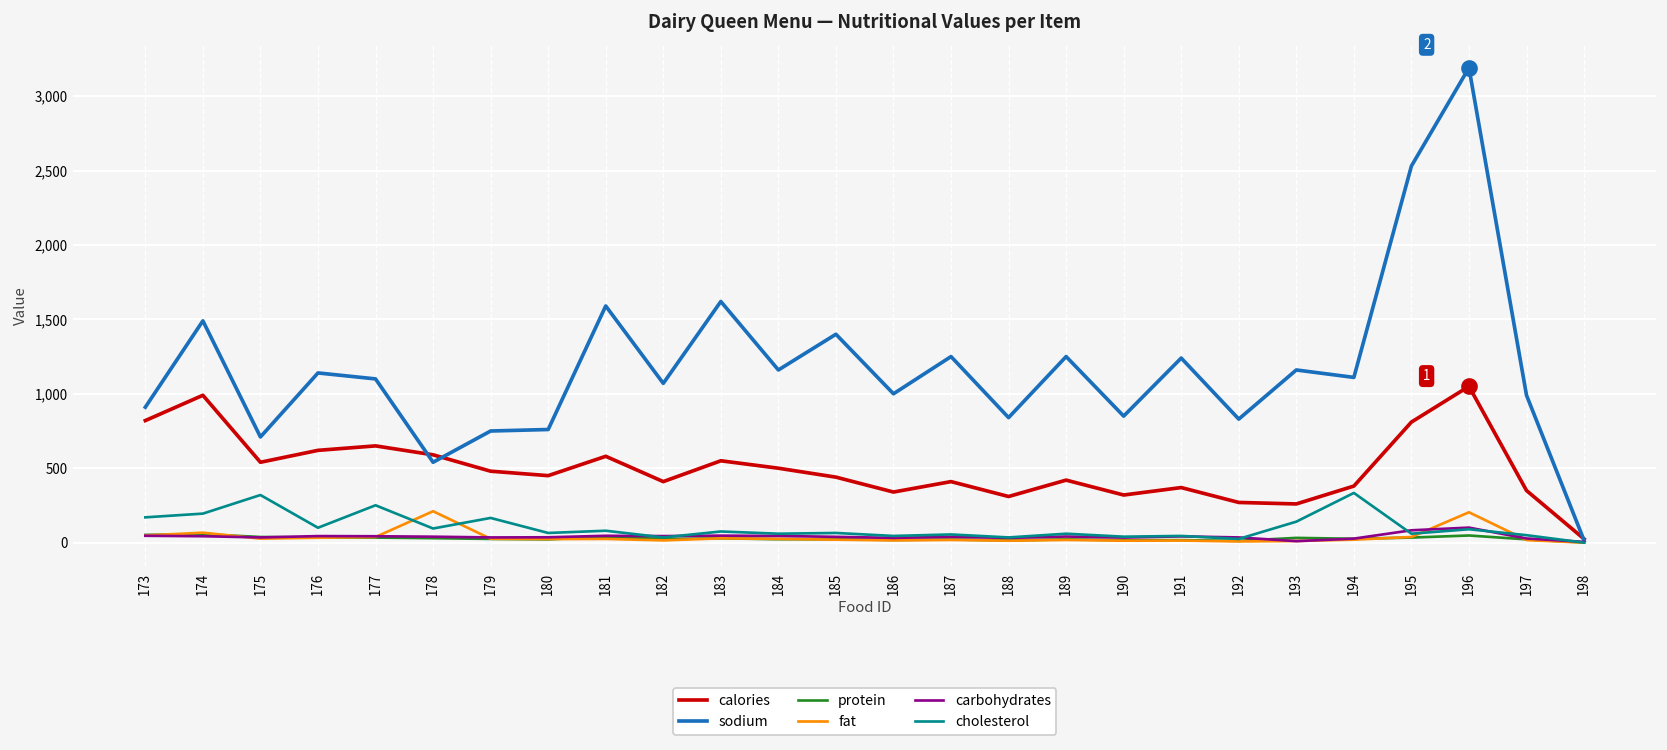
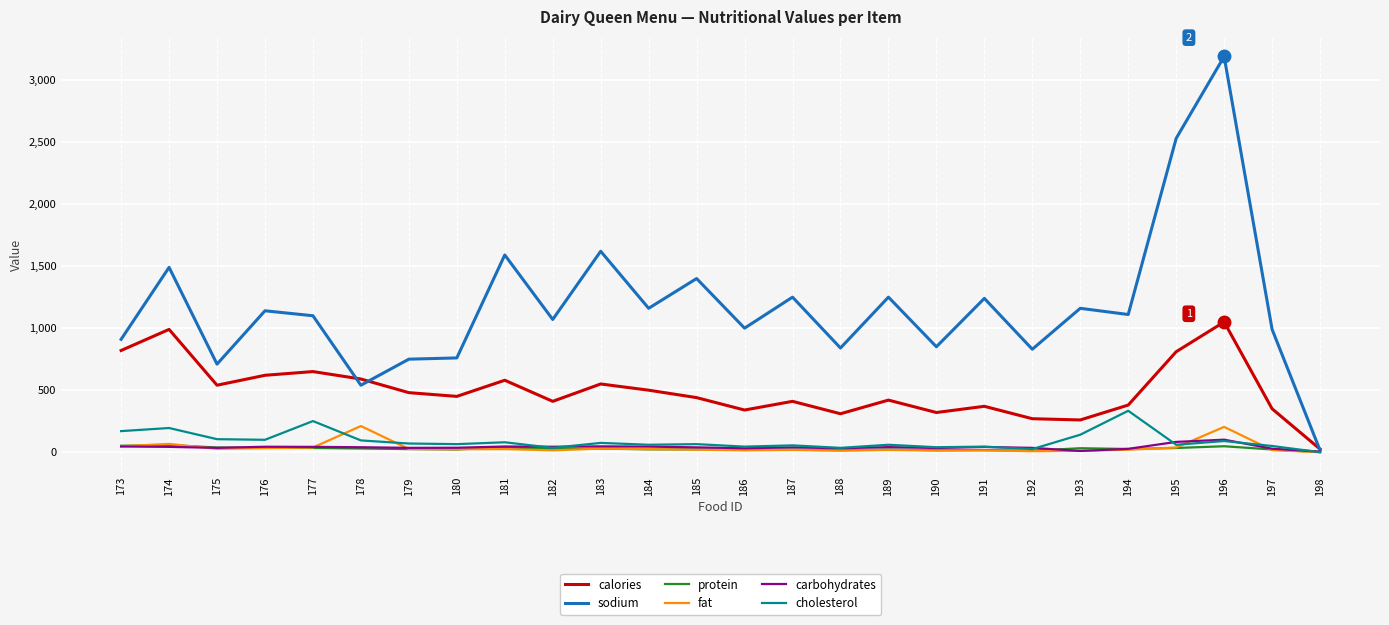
  {
    "protein": {
      "193": 30,
      "196": 50
    },
    "fat": {
      "178": 210,
      "196": 200
    },
    "carbohydrates": {
      "195": 80
    },
    "cholesterol": {
      "173": 170,
      "174": 200,
-     "175": 320,
+     "175": 110,
      "176": 100,
      "177": 250,
      "178": 100,
-     "179": 170,
+     "179": 70,
      "180": 70,
      "181": 80,
      "183": 80,
      "185": 70,
      "193": 140,
      "194": 330,
      "195": 60,
      "197": 50
    }
  }
